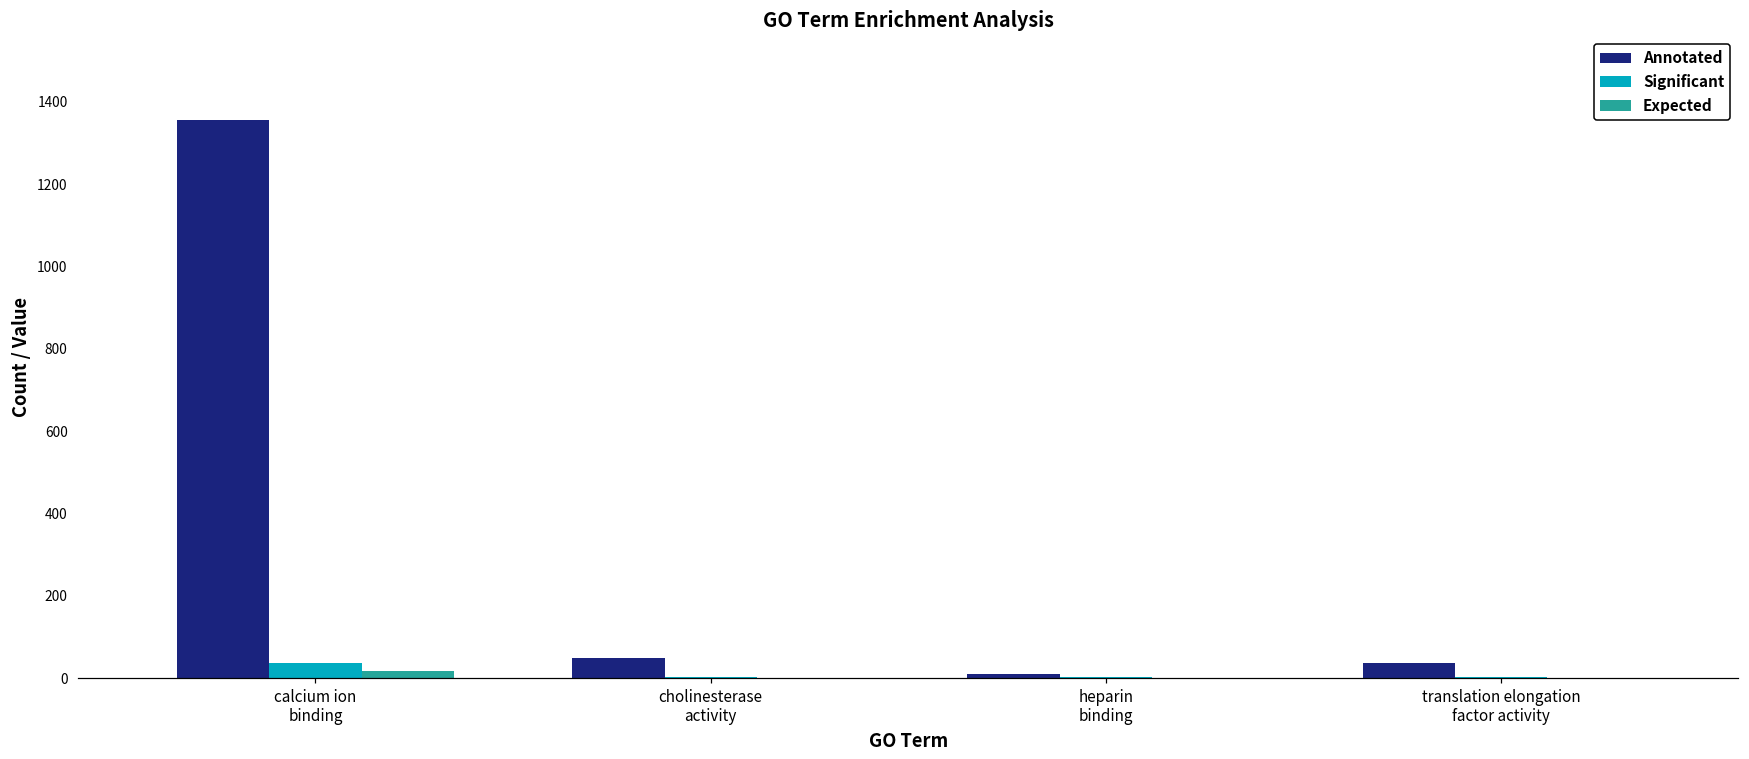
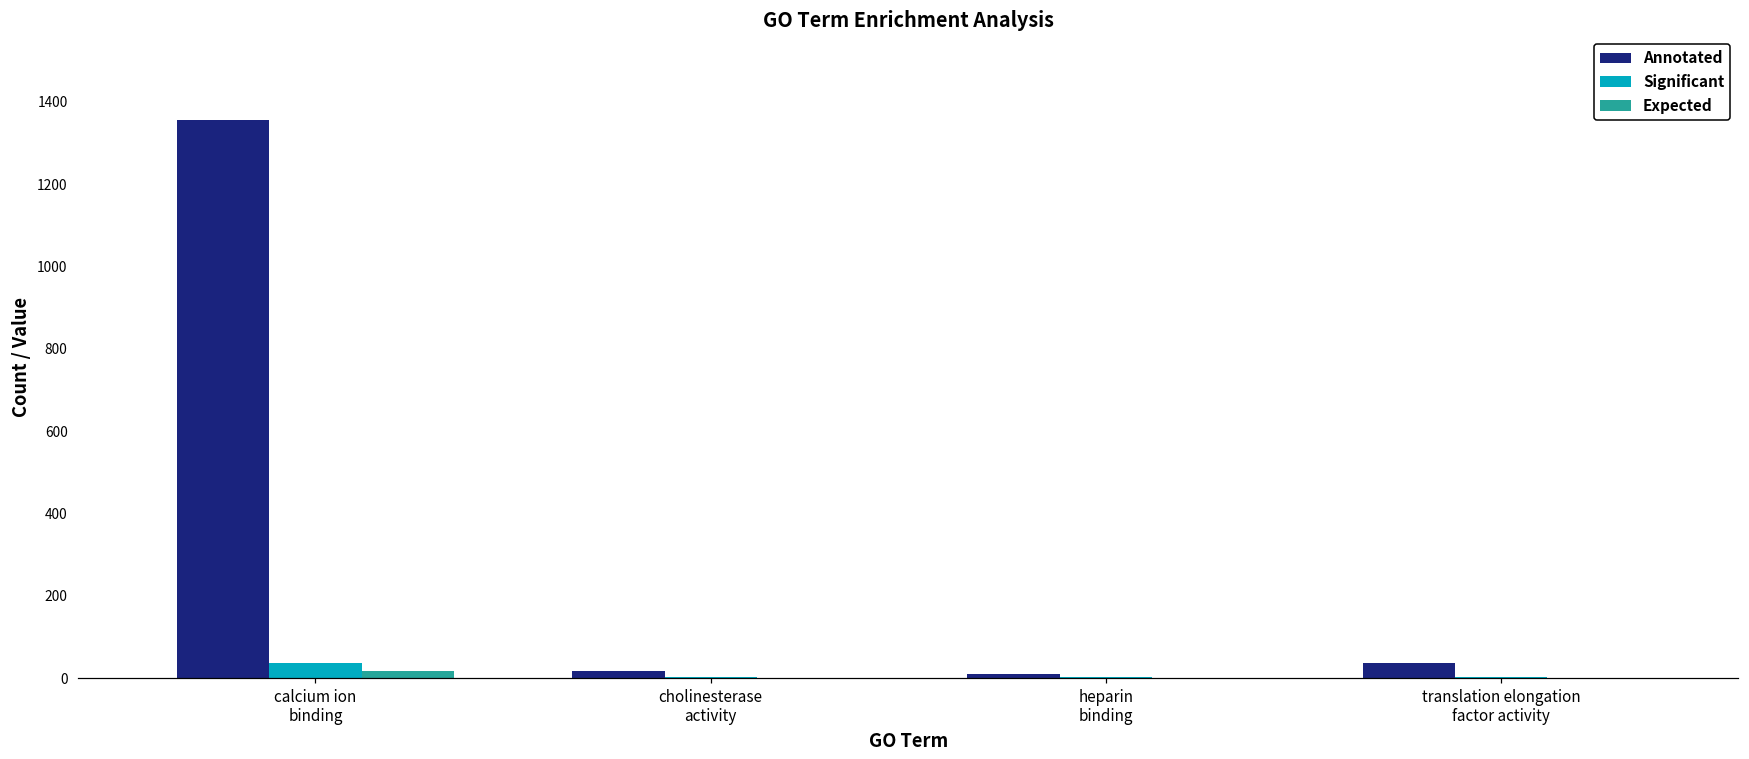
  {
    "Annotated": {
      "calcium ion binding": 1360,
-     "cholinesterase activity": 50,
+     "cholinesterase activity": 20,
      "heparin binding": 10,
      "translation elongation factor activity": 40
    }
  }
